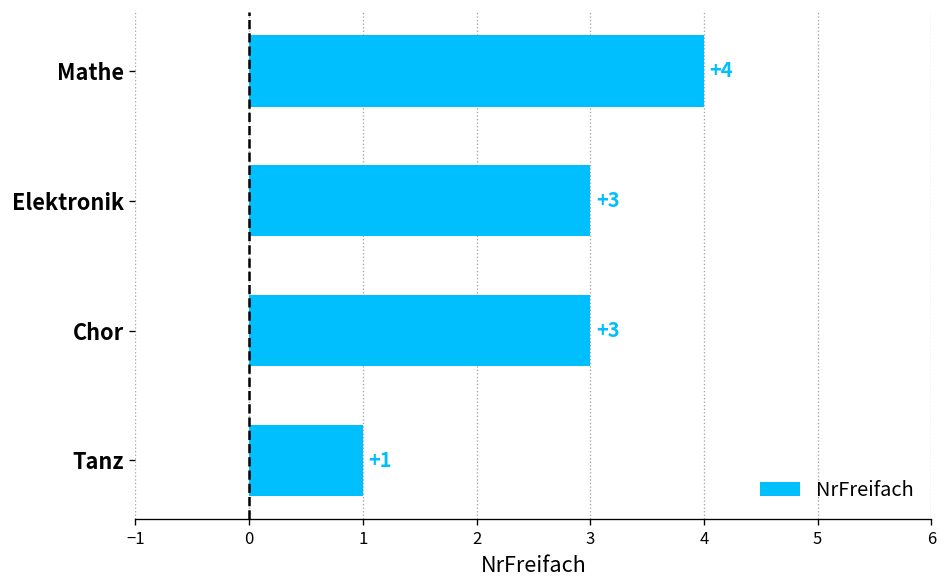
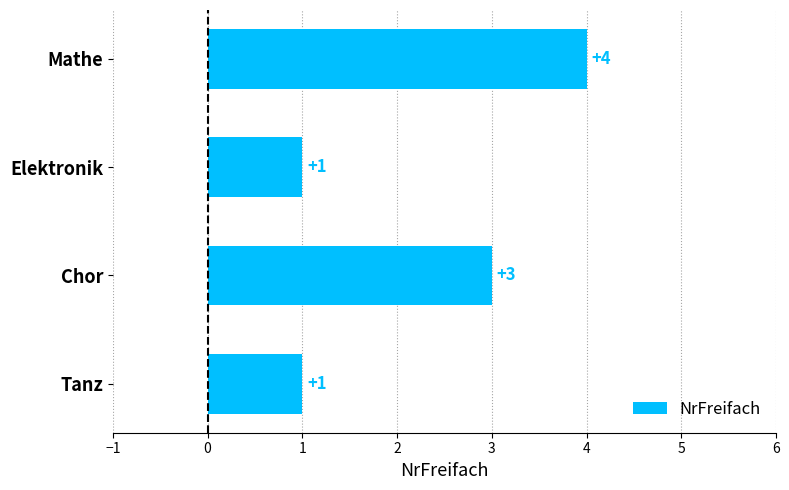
  {
    "Mathe": "+4",
-   "Elektronik": "+3",
+   "Elektronik": "+1",
    "Chor": "+3",
    "Tanz": "+1"
  }
